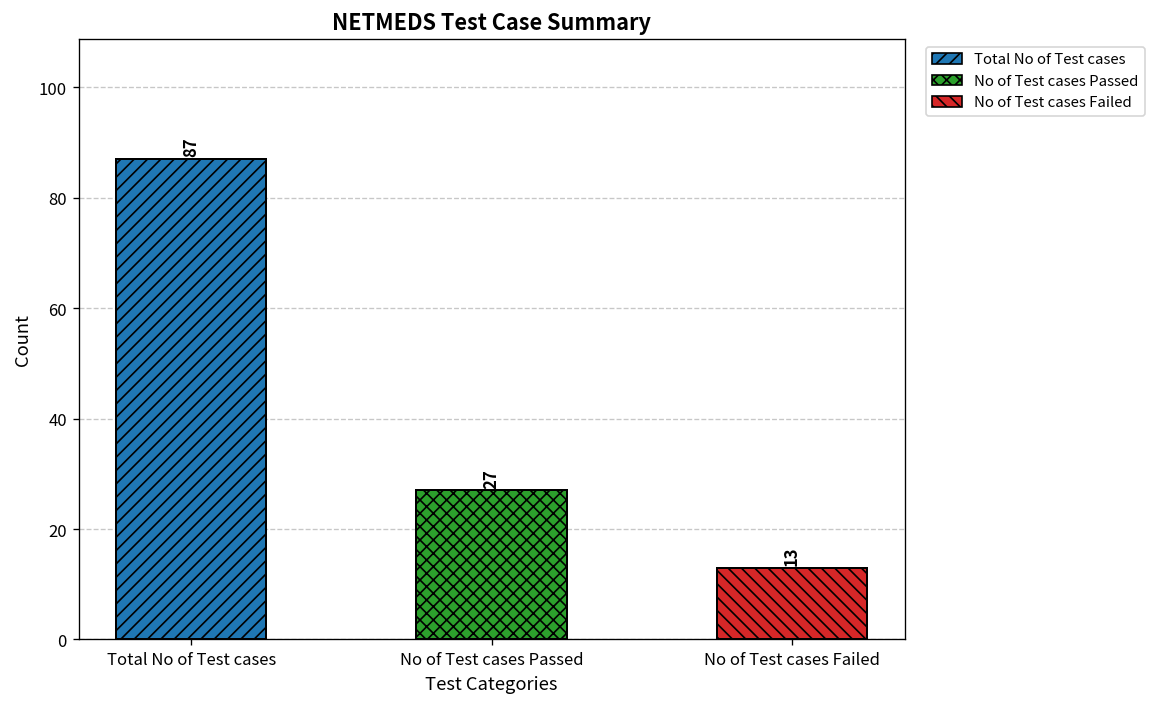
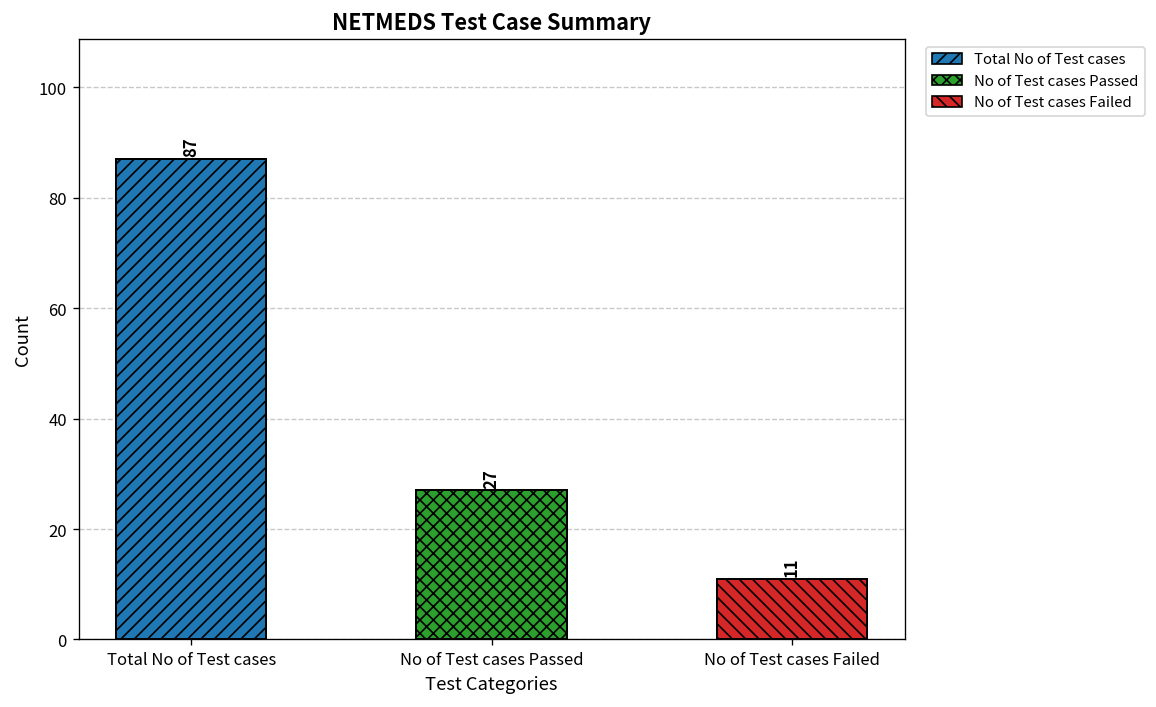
  {
    "Total No of Test cases": 87,
    "No of Test cases Passed": 27,
-   "No of Test cases Failed": 13
+   "No of Test cases Failed": 11
  }
